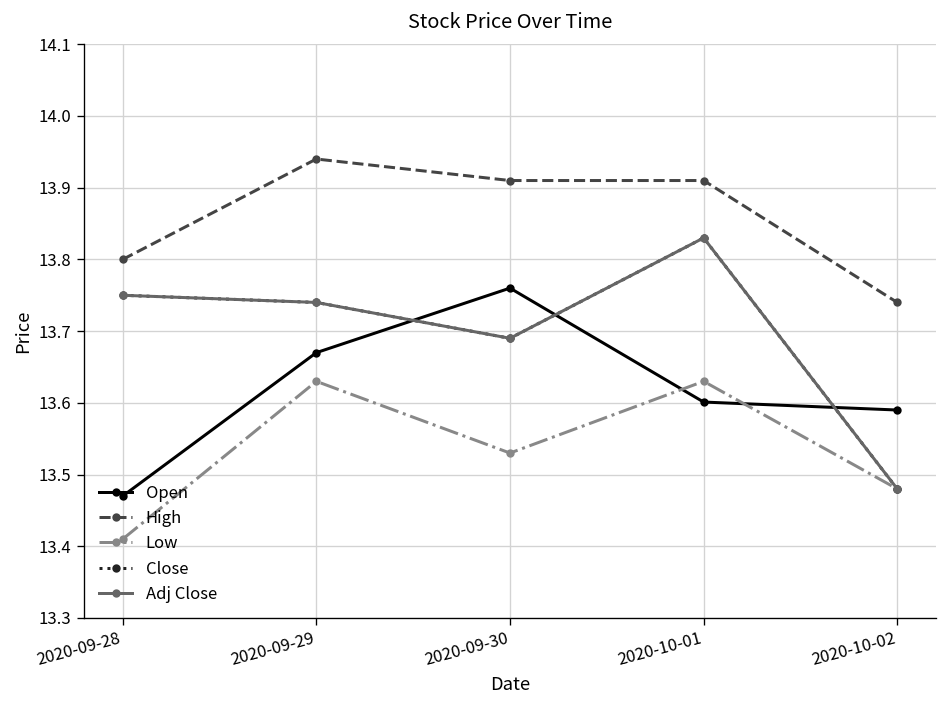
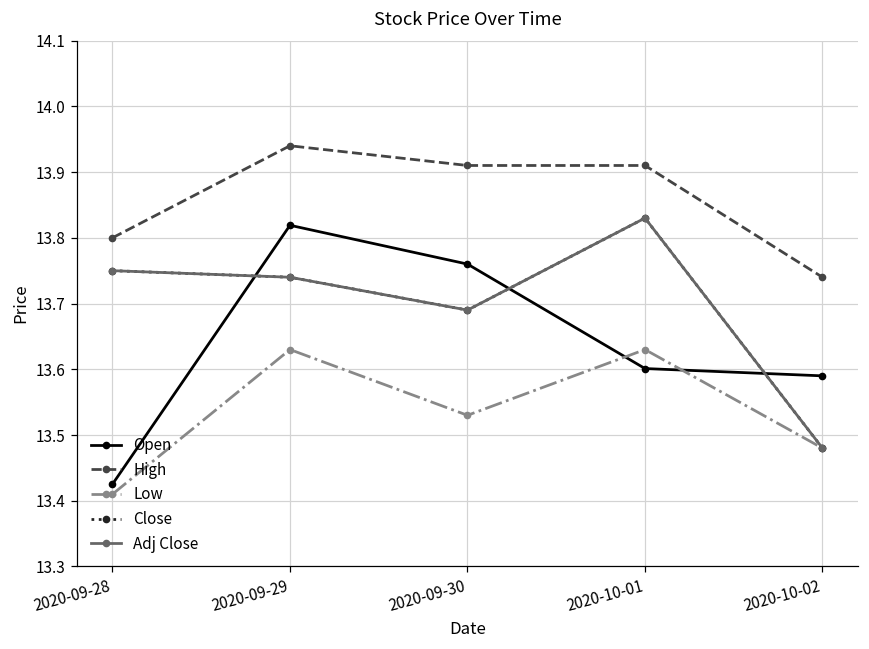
  {
    "Open": {
-     "2020-09-28": 13.47,
-     "2020-09-29": 13.67,
+     "2020-09-28": 13.43,
+     "2020-09-29": 13.82,
      "2020-09-30": 13.76,
      "2020-10-01": 13.60,
      "2020-10-02": 13.59
    }
  }
